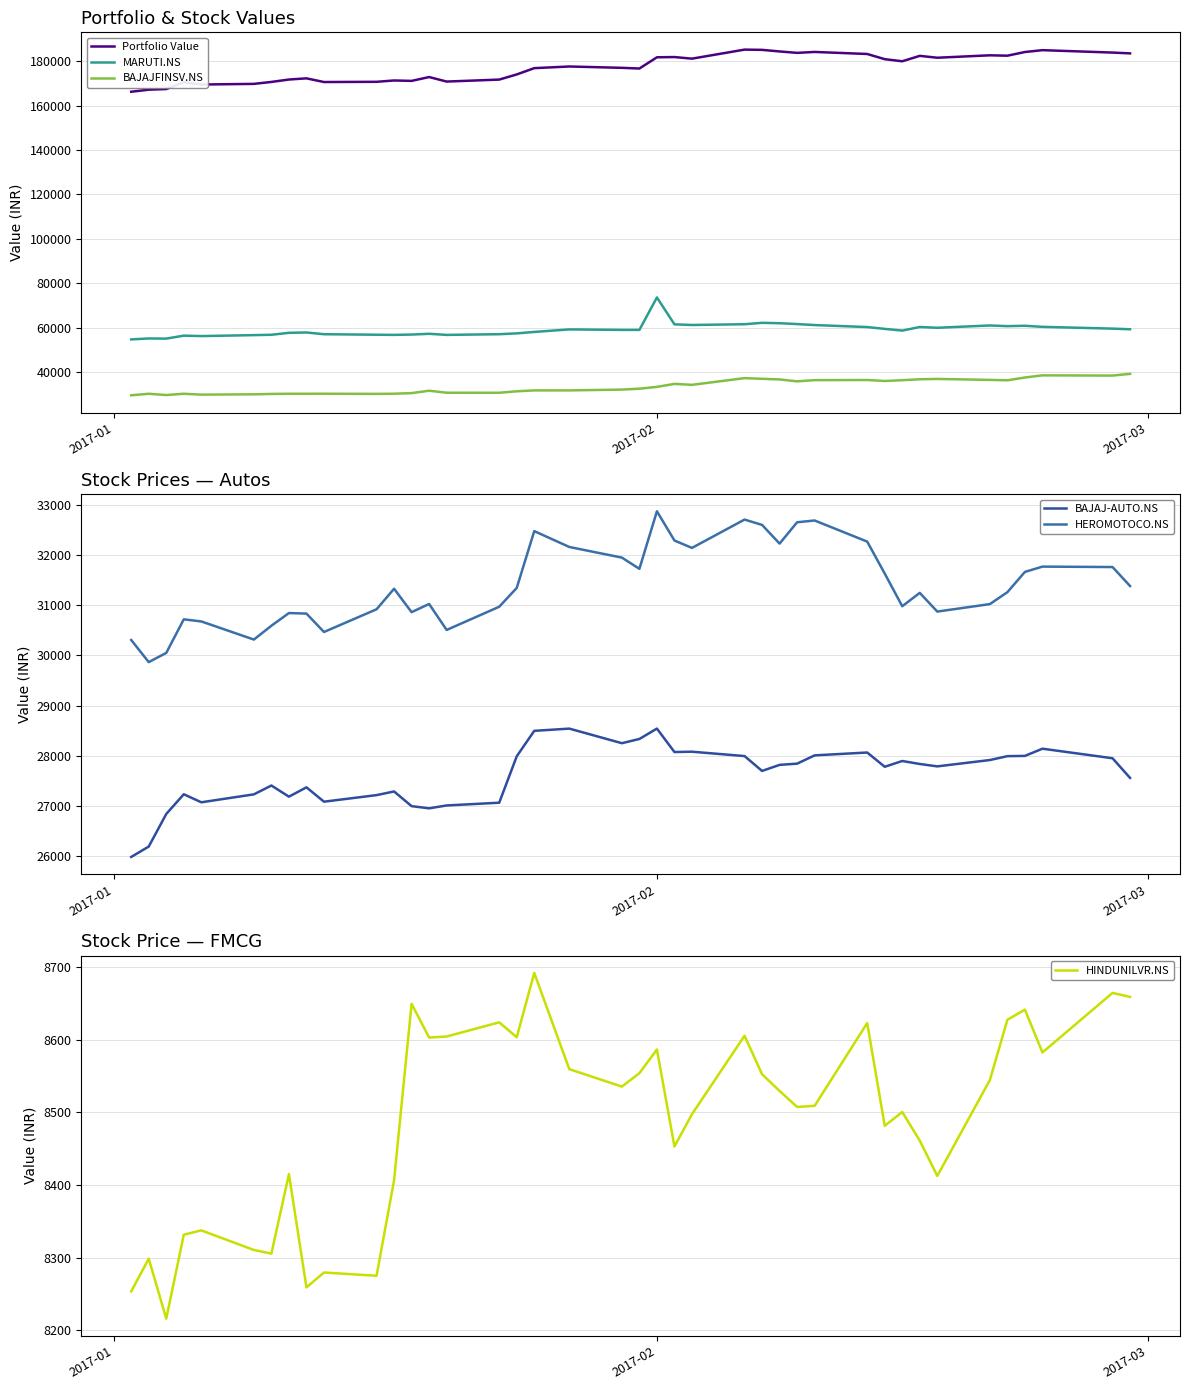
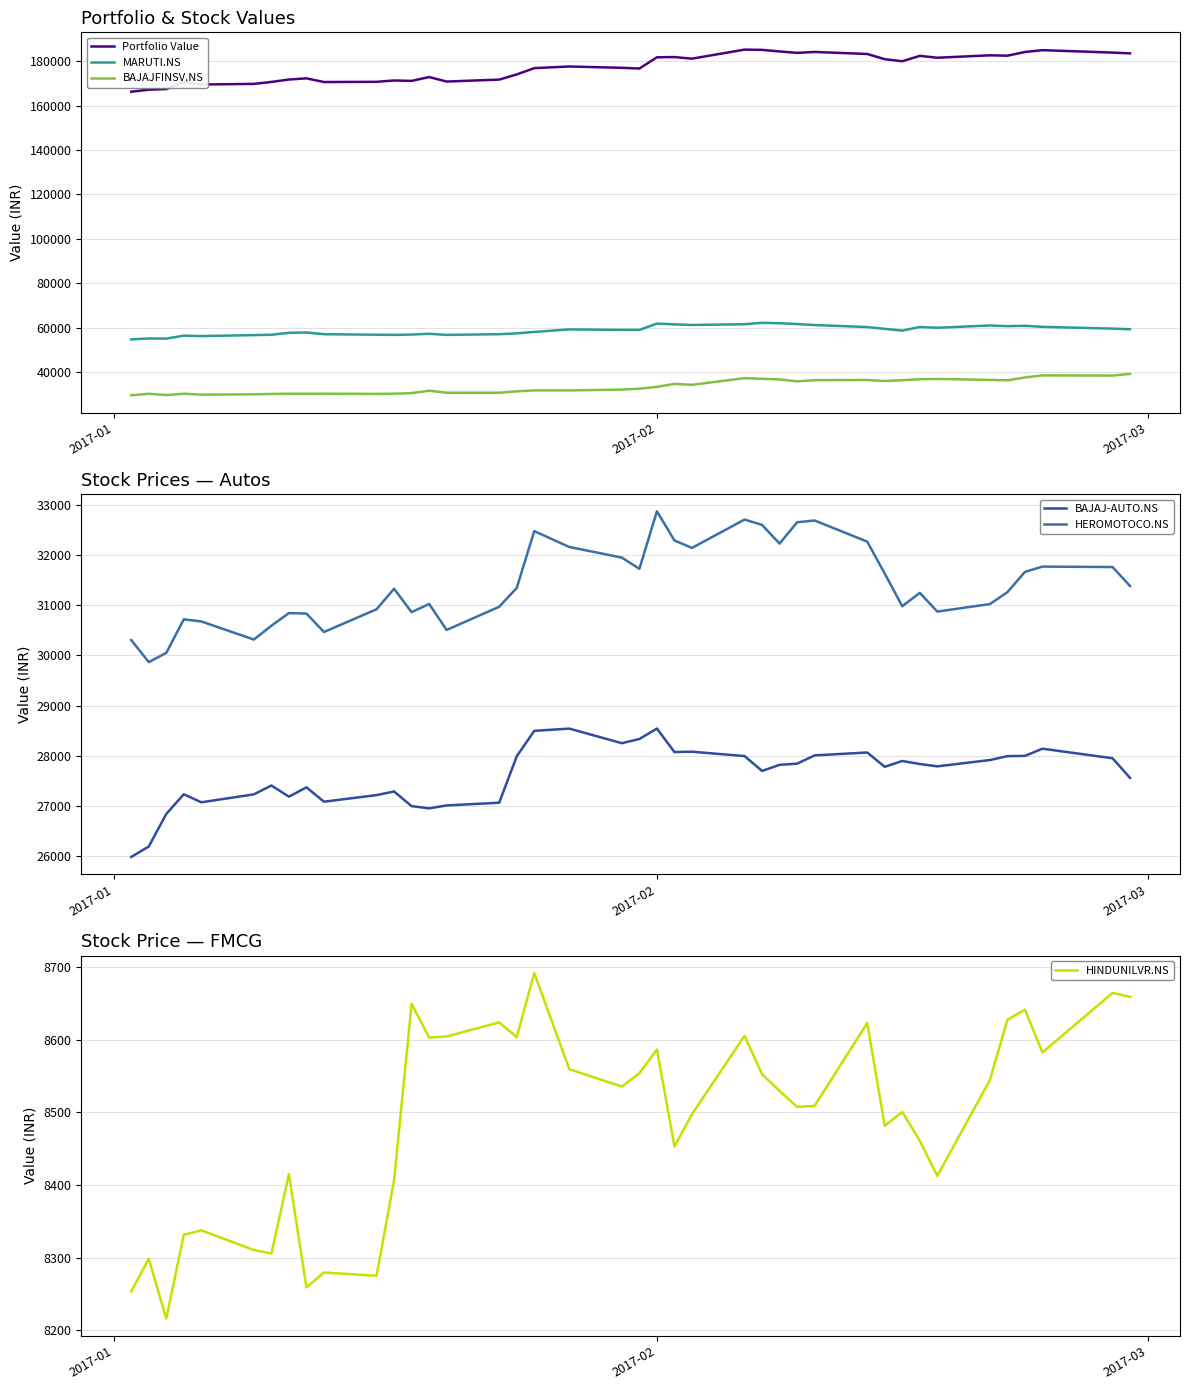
  {
    "Portfolio & Stock Values": {
      "Portfolio Value": {
        "2017-02": 182000
      },
      "MARUTI.NS": {
-       "2017-02": 74000
+       "2017-02": 62000
      },
      "BAJAJFINSV.NS": {
        "2017-02": 33000
      }
    },
    "Stock Price — FMCG": {
      "2017-02": 8590
    }
  }
